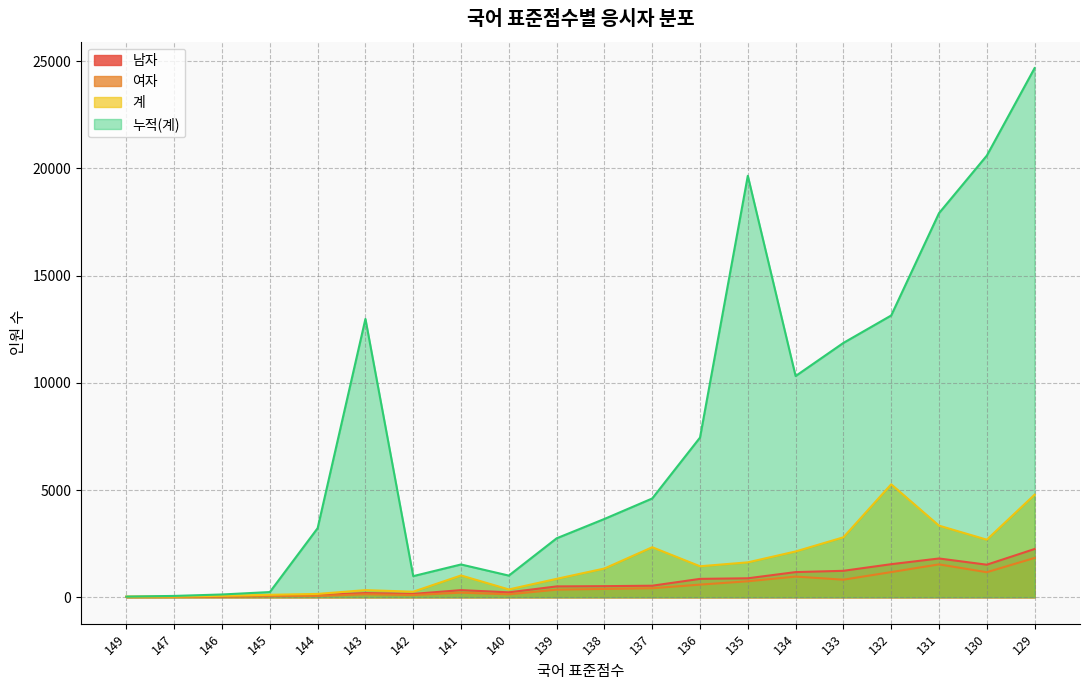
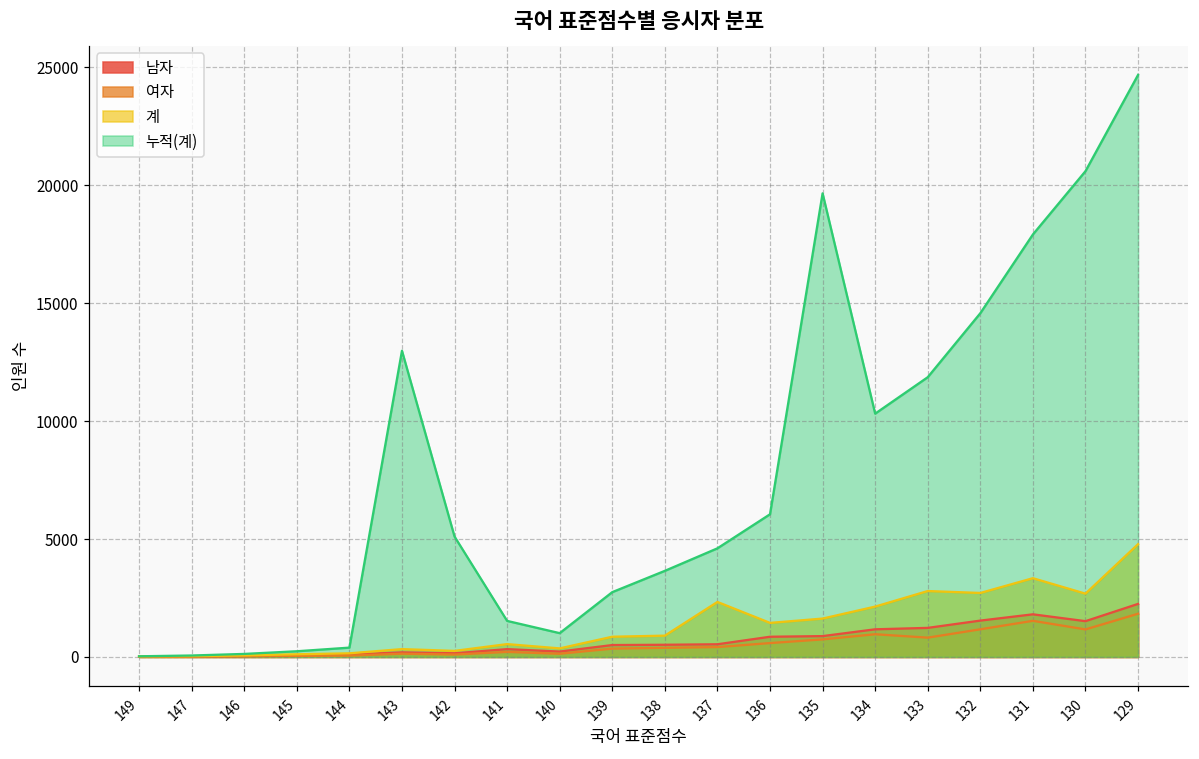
  {
    "계": {
      "143": 300,
-     "141": 1000,
+     "141": 500,
      "140": 400,
      "139": 900,
-     "138": 1300,
+     "138": 900,
      "137": 2300,
      "136": 1400,
      "135": 1600,
      "134": 2100,
      "133": 2800,
-     "132": 5300,
+     "132": 2700,
      "131": 3300,
      "130": 2700,
      "129": 4800
    },
    "누적(계)": {
      "145": 200,
-     "144": 3200,
+     "144": 400,
      "143": 13000,
-     "142": 1000,
+     "142": 5100,
      "141": 1500,
      "140": 1000,
      "139": 2700,
      "138": 3700,
      "137": 4600,
-     "136": 7400,
+     "136": 6100,
      "135": 19700,
      "134": 10300,
      "133": 11900,
-     "132": 13100,
+     "132": 14600,
      "131": 17900,
      "130": 20600,
      "129": 24700
    }
  }
